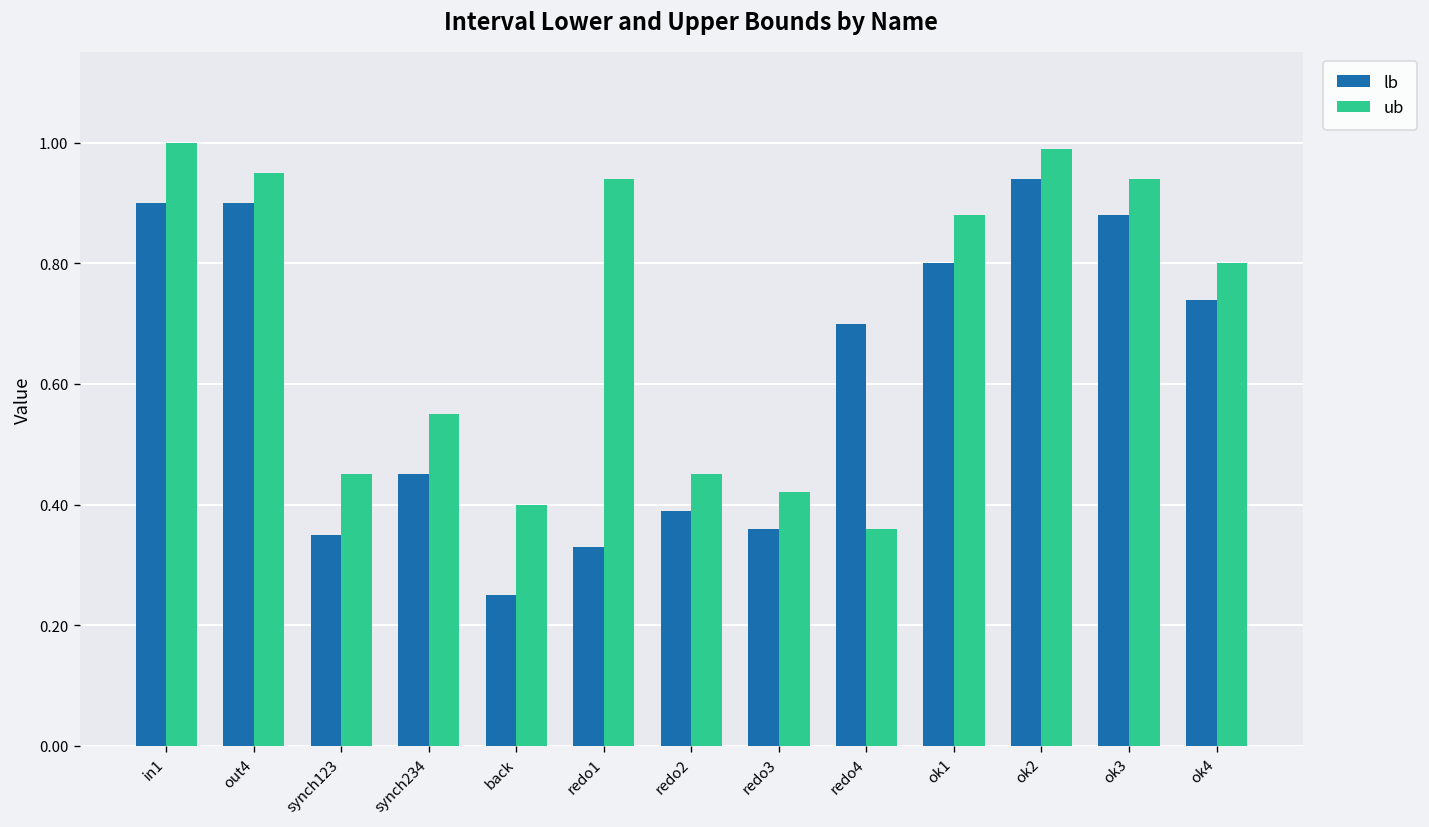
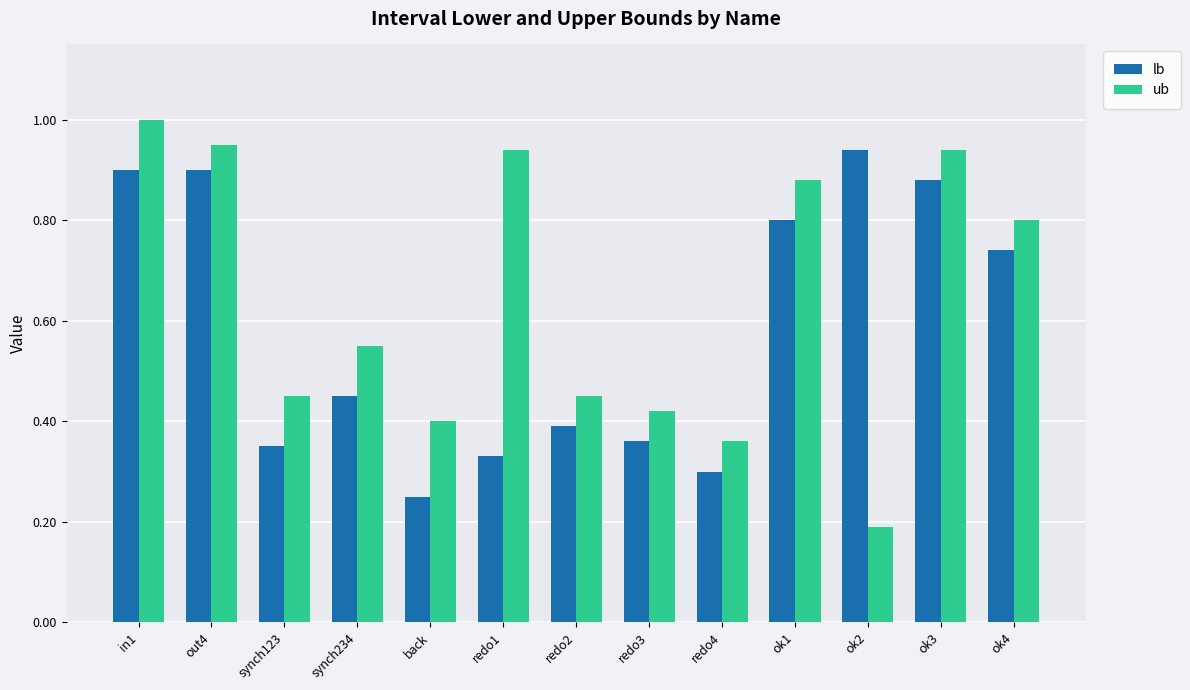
  {
    "lb": {
      "in1": 0.9,
      "out4": 0.9,
      "synch123": 0.35,
      "synch234": 0.45,
      "back": 0.25,
      "redo1": 0.33,
      "redo2": 0.39,
      "redo3": 0.36,
-     "redo4": 0.7,
+     "redo4": 0.3,
      "ok1": 0.8,
      "ok2": 0.94,
      "ok3": 0.88,
      "ok4": 0.74
    },
    "ub": {
      "in1": 1.00,
      "out4": 0.95,
      "synch123": 0.45,
      "synch234": 0.55,
      "back": 0.40,
      "redo1": 0.94,
      "redo2": 0.45,
      "redo3": 0.42,
      "redo4": 0.36,
      "ok1": 0.88,
-     "ok2": 0.99,
+     "ok2": 0.19,
      "ok3": 0.94,
      "ok4": 0.80
    }
  }
